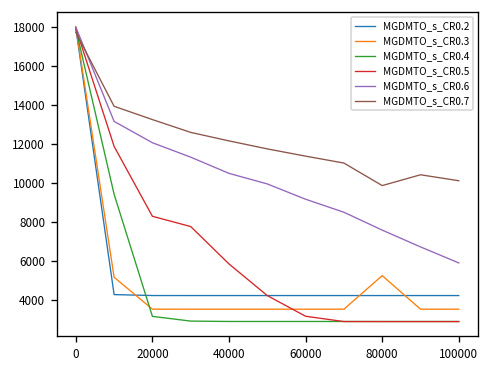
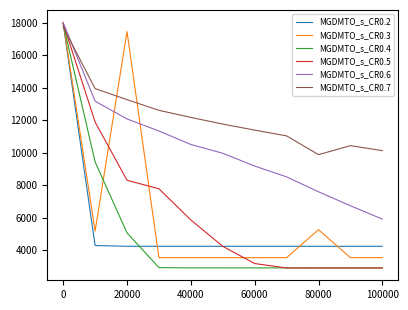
  {
    "MGDMTO_s_CR0.2": {
      "20000": 4300,
      "40000": 4300,
      "60000": 4300,
      "80000": 4300,
      "100000": 4300
    },
    "MGDMTO_s_CR0.3": {
-     "20000": 3600,
+     "20000": 17500,
      "40000": 3600,
      "60000": 3600,
      "80000": 5300,
      "100000": 3600
    },
    "MGDMTO_s_CR0.4": {
-     "20000": 3200,
+     "20000": 5100,
      "40000": 2900,
      "60000": 2900
    },
    "MGDMTO_s_CR0.5": {
      "20000": 8300,
      "40000": 5900,
      "60000": 3200
    },
    "MGDMTO_s_CR0.6": {
      "20000": 12100,
      "40000": 10500,
      "60000": 9200,
      "80000": 7600,
      "100000": 5900
    },
    "MGDMTO_s_CR0.7": {
      "0": 17700,
      "20000": 13300,
      "40000": 12200,
      "60000": 11400,
      "80000": 9900,
      "100000": 10100
    }
  }
